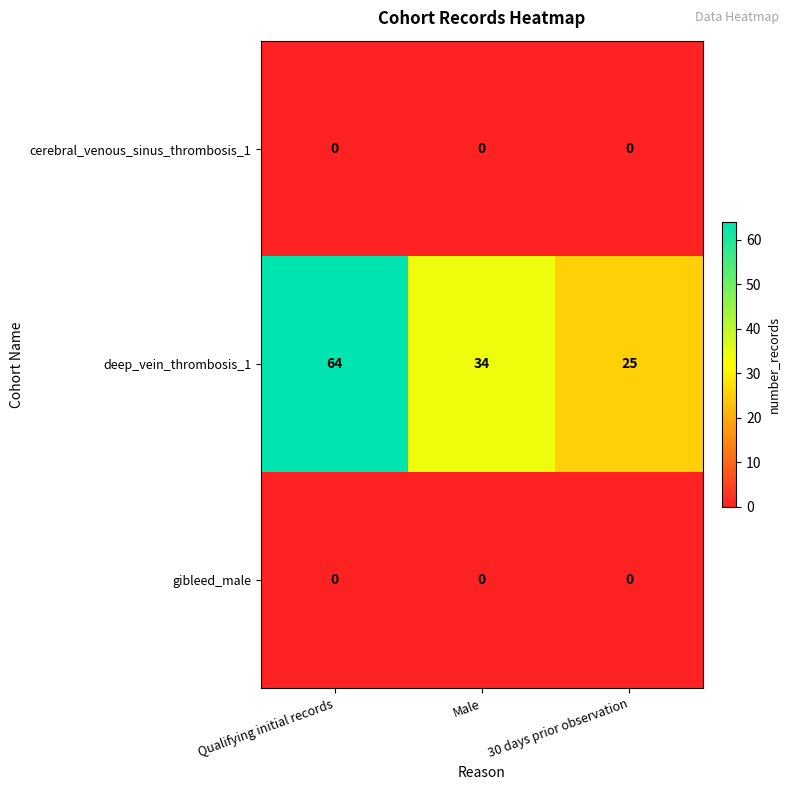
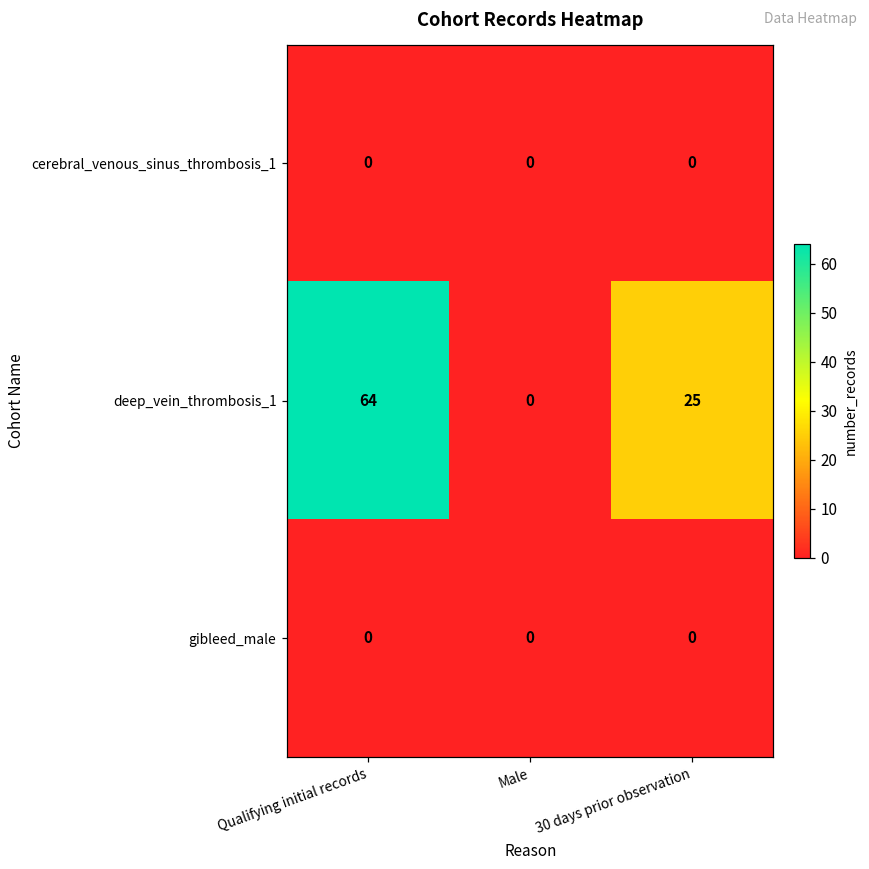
  {
    "cerebral_venous_sinus_thrombosis_1": {
      "Qualifying initial records": 0,
      "Male": 0,
      "30 days prior observation": 0
    },
    "deep_vein_thrombosis_1": {
      "Qualifying initial records": 64,
-     "Male": 34,
+     "Male": 0,
      "30 days prior observation": 25
    },
    "gibleed_male": {
      "Qualifying initial records": 0,
      "Male": 0,
      "30 days prior observation": 0
    }
  }
